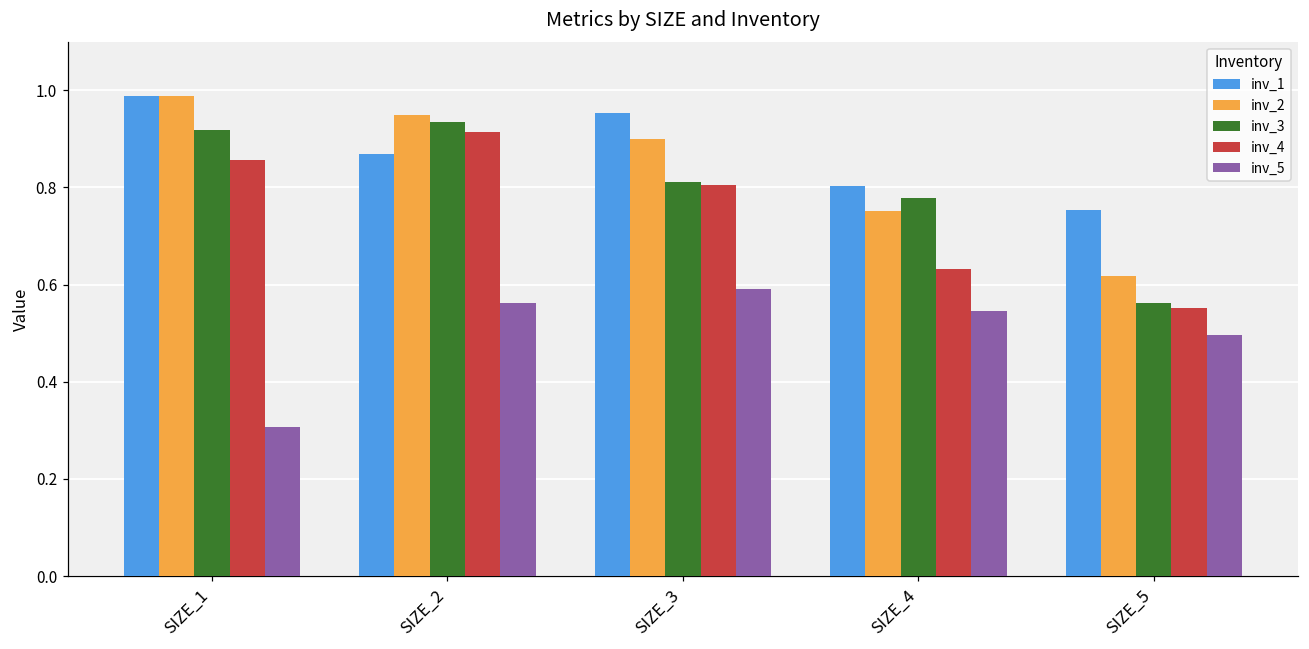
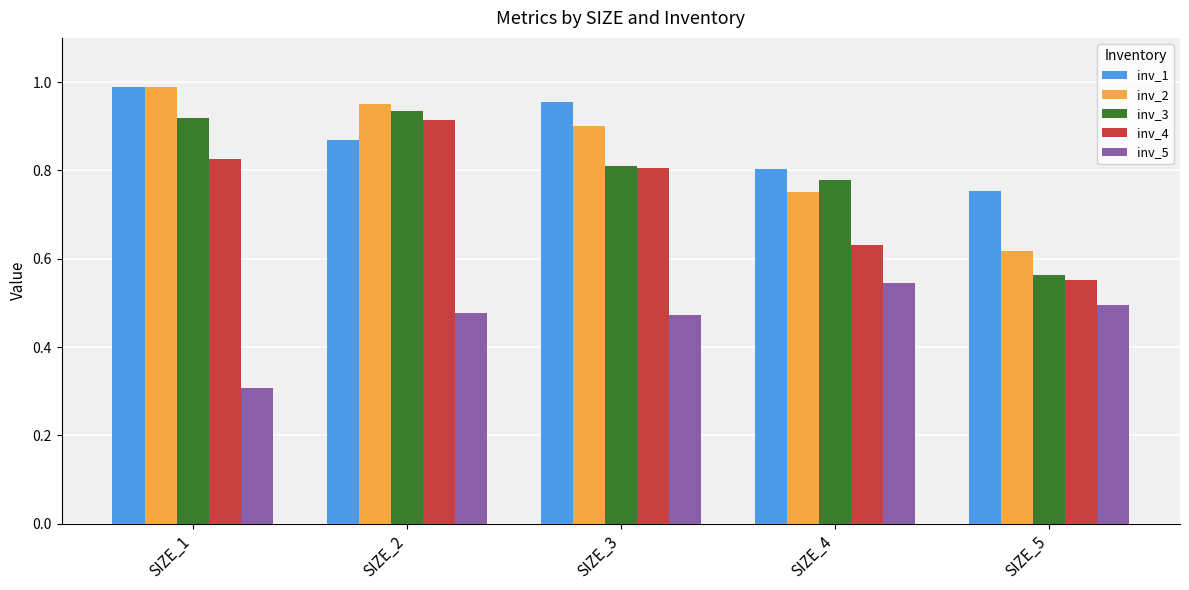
  {
    "inv_1": {
      "SIZE_1": 0.99,
      "SIZE_2": 0.87,
      "SIZE_3": 0.95,
      "SIZE_4": 0.80,
      "SIZE_5": 0.75
    },
    "inv_2": {
      "SIZE_1": 0.99,
      "SIZE_2": 0.95,
      "SIZE_3": 0.90,
      "SIZE_4": 0.75,
      "SIZE_5": 0.62
    },
    "inv_3": {
      "SIZE_1": 0.92,
      "SIZE_2": 0.93,
      "SIZE_3": 0.81,
      "SIZE_4": 0.78,
      "SIZE_5": 0.56
    },
    "inv_4": {
-     "SIZE_1": 0.86,
+     "SIZE_1": 0.83,
      "SIZE_2": 0.91,
      "SIZE_3": 0.80,
      "SIZE_4": 0.63,
      "SIZE_5": 0.55
    },
    "inv_5": {
      "SIZE_1": 0.31,
-     "SIZE_2": 0.56,
-     "SIZE_3": 0.59,
+     "SIZE_2": 0.48,
+     "SIZE_3": 0.47,
      "SIZE_4": 0.55,
      "SIZE_5": 0.50
    }
  }
